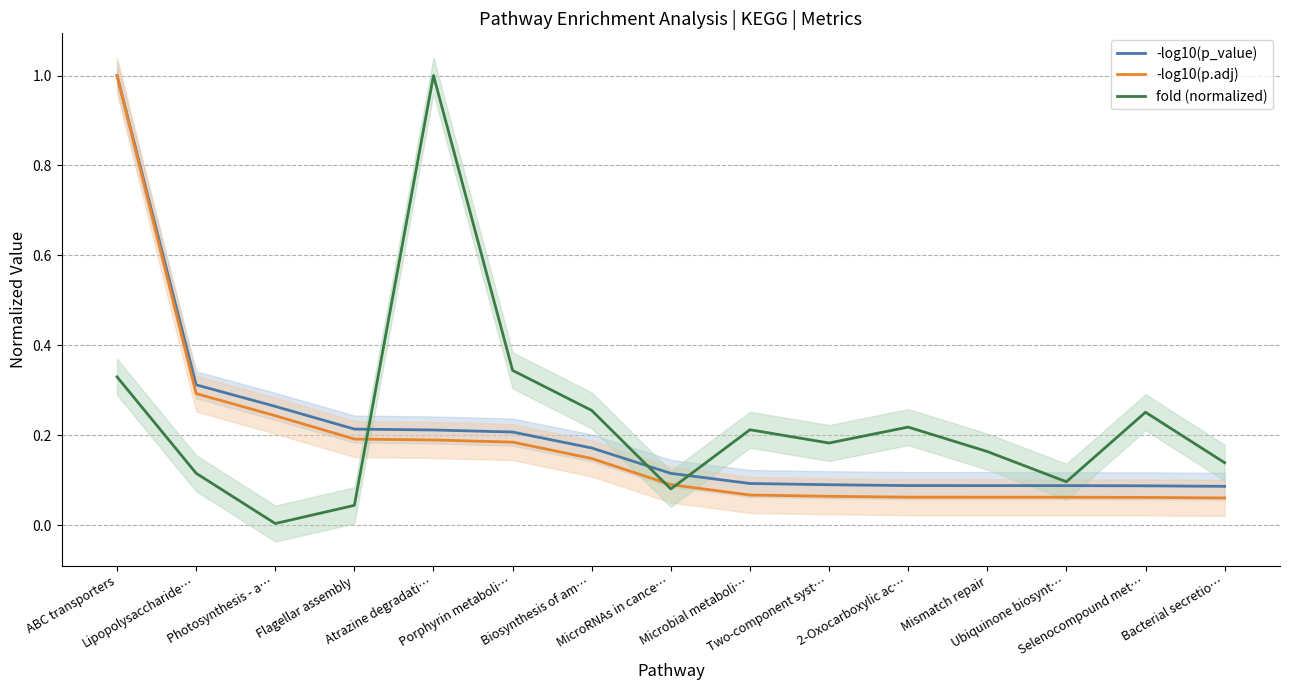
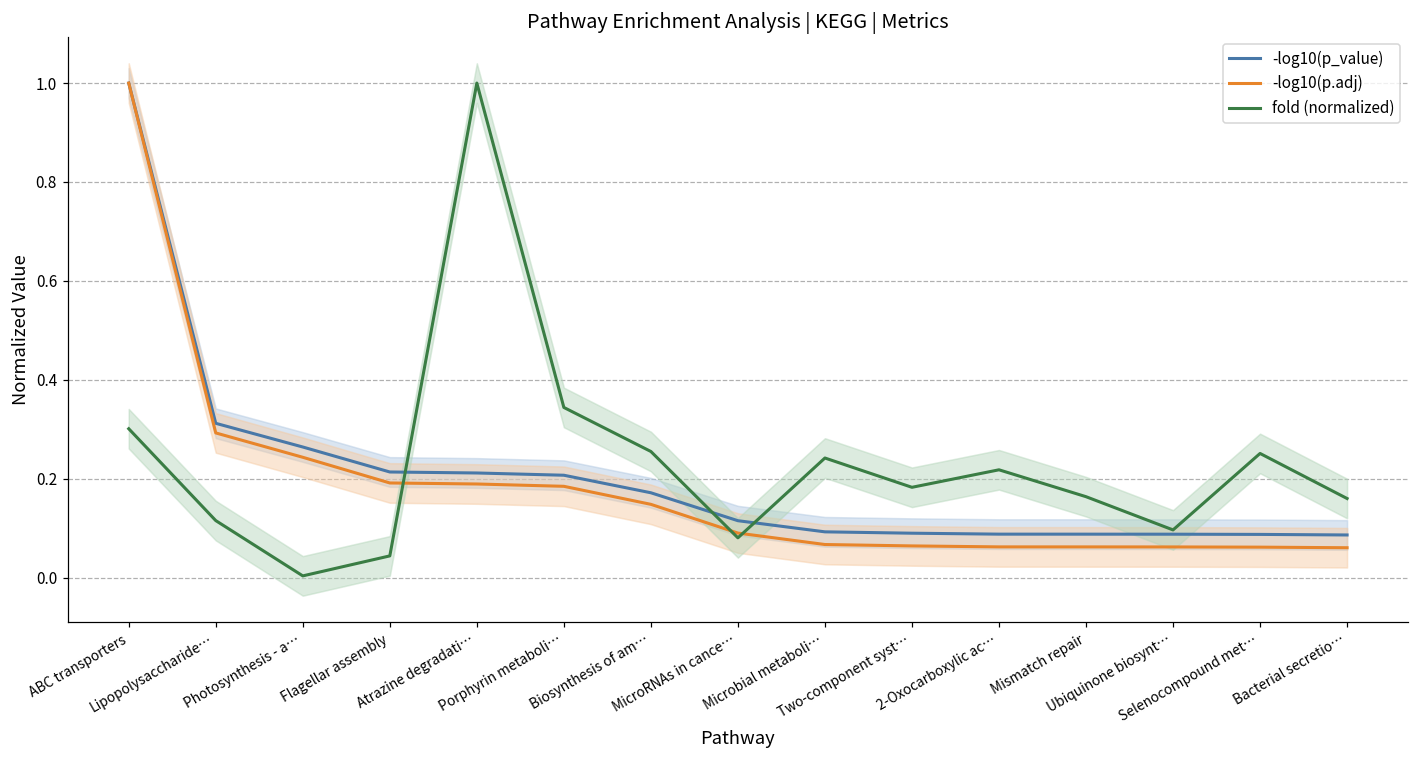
  {
    "-log10(p_value)": {
      "Lipopolysaccharide…": 0.31,
      "Photosynthesis - a…": 0.26,
      "Flagellar assembly": 0.21,
      "Atrazine degradati…": 0.21,
      "Porphyrin metaboli…": 0.21,
      "Biosynthesis of am…": 0.17,
      "Microbial metaboli…": 0.09,
      "Two-component syst…": 0.09,
      "2-Oxocarboxylic ac…": 0.09,
      "Mismatch repair": 0.09,
      "Ubiquinone biosynt…": 0.09,
      "Selenocompound met…": 0.09,
      "Bacterial secretio…": 0.09
    },
    "-log10(p.adj)": {
      "Lipopolysaccharide…": 0.29,
      "Photosynthesis - a…": 0.24,
      "Flagellar assembly": 0.19,
      "Atrazine degradati…": 0.19,
      "Porphyrin metaboli…": 0.18,
      "Biosynthesis of am…": 0.15,
      "MicroRNAs in cance…": 0.09,
      "Microbial metaboli…": 0.07,
      "Two-component syst…": 0.06,
      "2-Oxocarboxylic ac…": 0.06,
      "Mismatch repair": 0.06,
      "Ubiquinone biosynt…": 0.06,
      "Selenocompound met…": 0.06,
      "Bacterial secretio…": 0.06
    },
    "fold (normalized)": {
-     "ABC transporters": 0.33,
+     "ABC transporters": 0.30,
      "Lipopolysaccharide…": 0.12,
      "Photosynthesis - a…": 0.00,
      "Flagellar assembly": 0.04,
      "Atrazine degradati…": 1.00,
      "Porphyrin metaboli…": 0.34,
      "Biosynthesis of am…": 0.25,
      "MicroRNAs in cance…": 0.08,
-     "Microbial metaboli…": 0.21,
+     "Microbial metaboli…": 0.24,
      "Two-component syst…": 0.18,
      "2-Oxocarboxylic ac…": 0.22,
      "Mismatch repair": 0.16,
      "Selenocompound met…": 0.25,
-     "Bacterial secretio…": 0.14
+     "Bacterial secretio…": 0.16
    }
  }
